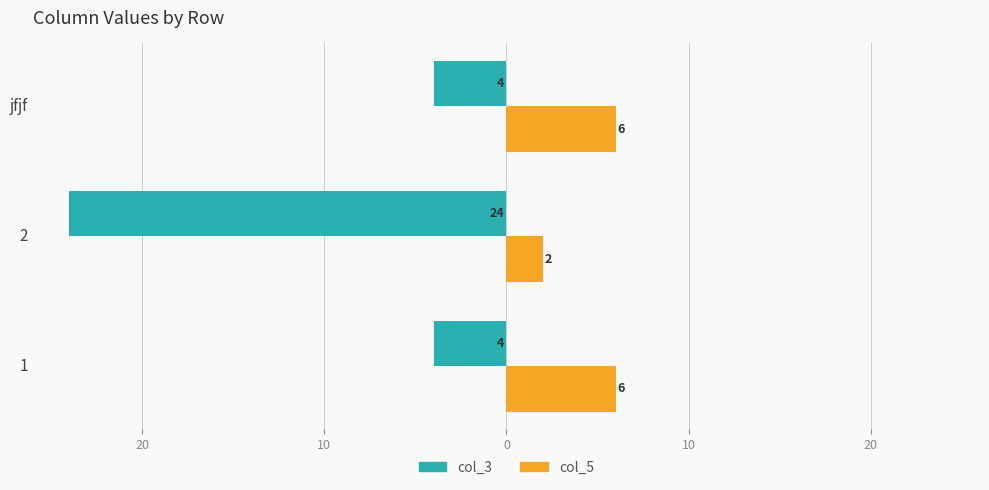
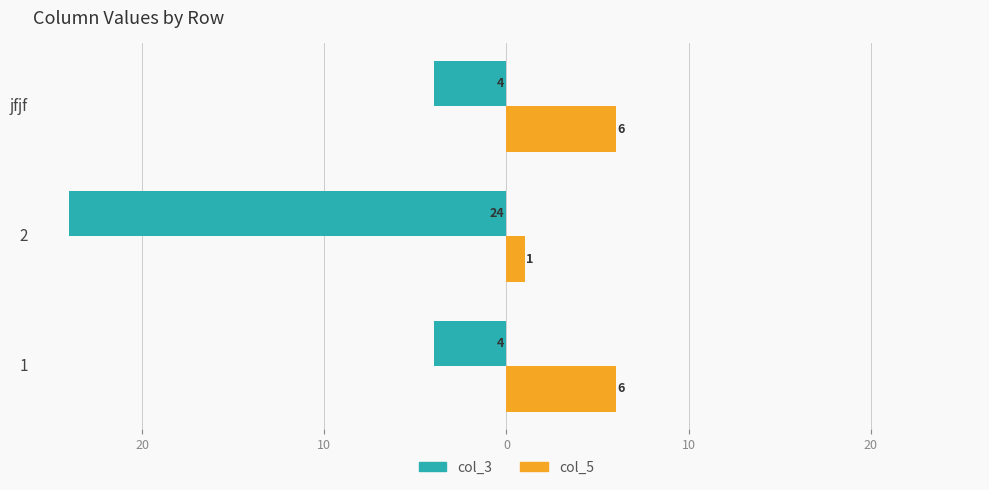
  {
    "col_5": {
      "jfjf": 6,
-     "2": 2,
+     "2": 1,
      "1": 6
    }
  }
